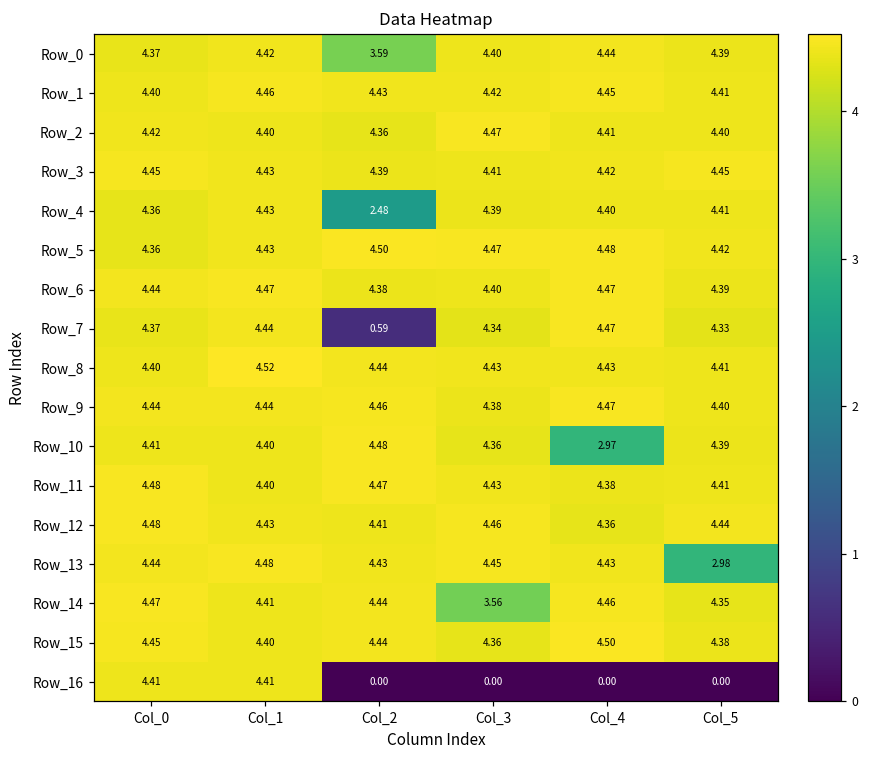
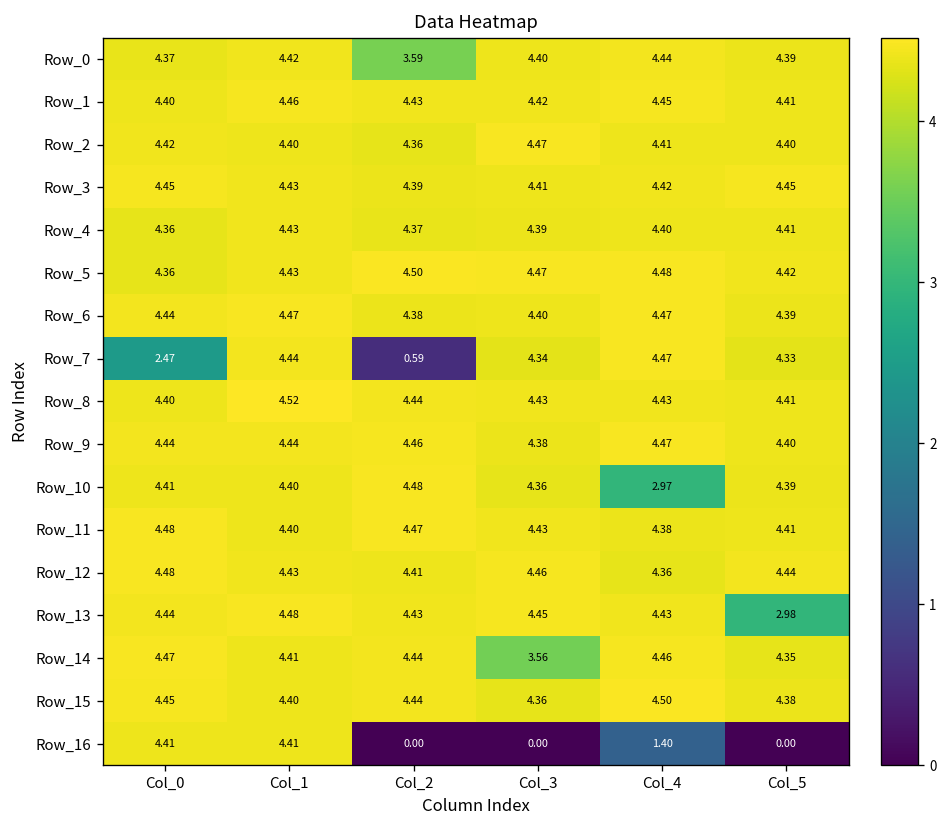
  {
    "Row_0": {
      "Col_0": 4.37,
      "Col_1": 4.42,
      "Col_2": 3.59,
      "Col_3": 4.40,
      "Col_4": 4.44,
      "Col_5": 4.39
    },
    "Row_1": {
      "Col_0": 4.40,
      "Col_1": 4.46,
      "Col_2": 4.43,
      "Col_3": 4.42,
      "Col_4": 4.45,
      "Col_5": 4.41
    },
    "Row_2": {
      "Col_0": 4.42,
      "Col_1": 4.40,
      "Col_2": 4.36,
      "Col_3": 4.47,
      "Col_4": 4.41,
      "Col_5": 4.40
    },
    "Row_3": {
      "Col_0": 4.45,
      "Col_1": 4.43,
      "Col_2": 4.39,
      "Col_3": 4.41,
      "Col_4": 4.42,
      "Col_5": 4.45
    },
    "Row_4": {
      "Col_0": 4.36,
      "Col_1": 4.43,
-     "Col_2": 2.48,
+     "Col_2": 4.37,
      "Col_3": 4.39,
      "Col_4": 4.40,
      "Col_5": 4.41
    },
    "Row_5": {
      "Col_0": 4.36,
      "Col_1": 4.43,
      "Col_2": 4.50,
      "Col_3": 4.47,
      "Col_4": 4.48,
      "Col_5": 4.42
    },
    "Row_6": {
      "Col_0": 4.44,
      "Col_1": 4.47,
      "Col_2": 4.38,
      "Col_3": 4.40,
      "Col_4": 4.47,
      "Col_5": 4.39
    },
    "Row_7": {
-     "Col_0": 4.37,
+     "Col_0": 2.47,
      "Col_1": 4.44,
      "Col_2": 0.59,
      "Col_3": 4.34,
      "Col_4": 4.47,
      "Col_5": 4.33
    },
    "Row_8": {
      "Col_0": 4.40,
      "Col_1": 4.52,
      "Col_2": 4.44,
      "Col_3": 4.43,
      "Col_4": 4.43,
      "Col_5": 4.41
    },
    "Row_9": {
      "Col_0": 4.44,
      "Col_1": 4.44,
      "Col_2": 4.46,
      "Col_3": 4.38,
      "Col_4": 4.47,
      "Col_5": 4.40
    },
    "Row_10": {
      "Col_0": 4.41,
      "Col_1": 4.40,
      "Col_2": 4.48,
      "Col_3": 4.36,
      "Col_4": 2.97,
      "Col_5": 4.39
    },
    "Row_11": {
      "Col_0": 4.48,
      "Col_1": 4.40,
      "Col_2": 4.47,
      "Col_3": 4.43,
      "Col_4": 4.38,
      "Col_5": 4.41
    },
    "Row_12": {
      "Col_0": 4.48,
      "Col_1": 4.43,
      "Col_2": 4.41,
      "Col_3": 4.46,
      "Col_4": 4.36,
      "Col_5": 4.44
    },
    "Row_13": {
      "Col_0": 4.44,
      "Col_1": 4.48,
      "Col_2": 4.43,
      "Col_3": 4.45,
      "Col_4": 4.43,
      "Col_5": 2.98
    },
    "Row_14": {
      "Col_0": 4.47,
      "Col_1": 4.41,
      "Col_2": 4.44,
      "Col_3": 3.56,
      "Col_4": 4.46,
      "Col_5": 4.35
    },
    "Row_15": {
      "Col_0": 4.45,
      "Col_1": 4.40,
      "Col_2": 4.44,
      "Col_3": 4.36,
      "Col_4": 4.50,
      "Col_5": 4.38
    },
    "Row_16": {
      "Col_0": 4.41,
      "Col_1": 4.41,
      "Col_2": 0.00,
      "Col_3": 0.00,
-     "Col_4": 0.00,
+     "Col_4": 1.40,
      "Col_5": 0.00
    }
  }
